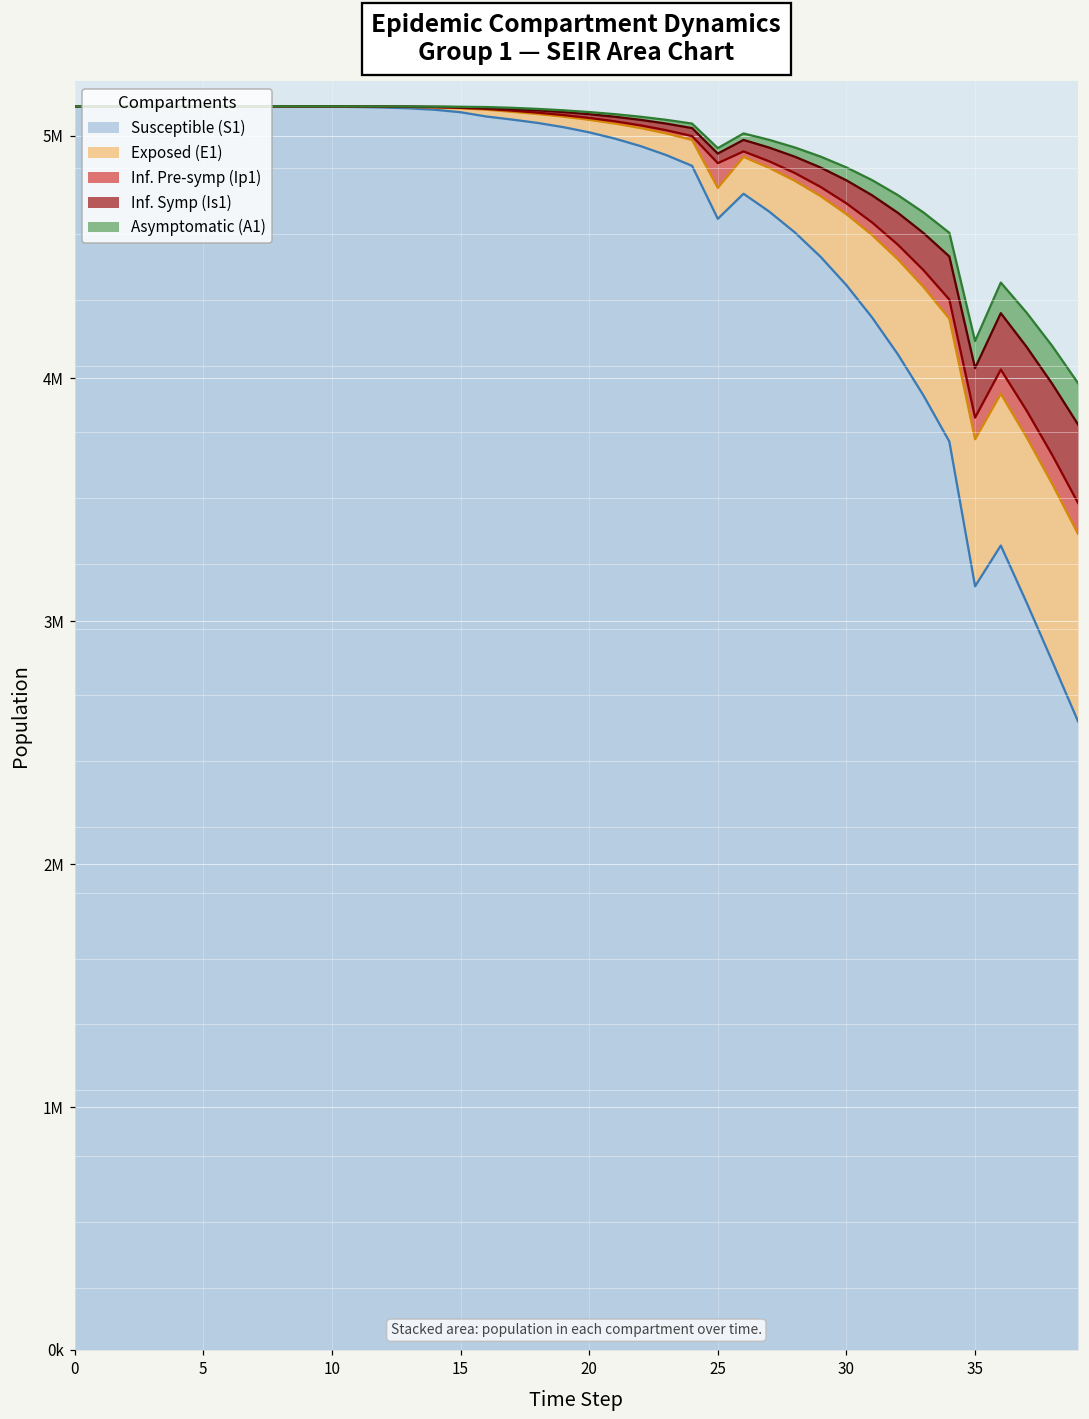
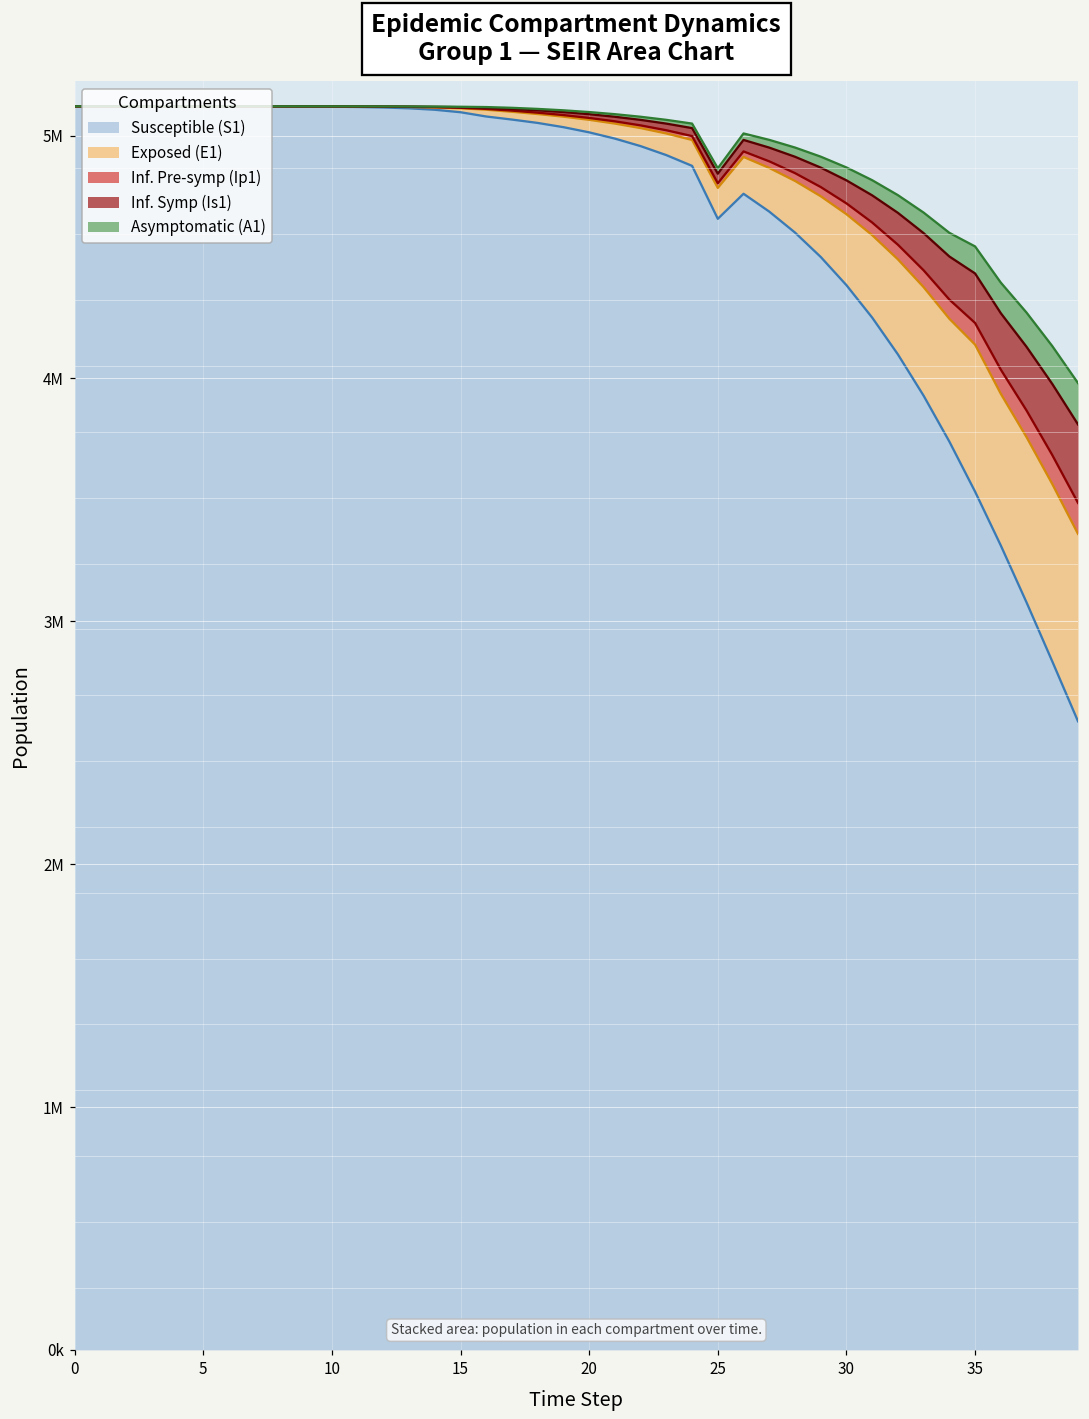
  {
    "Susceptible (S1)": {
      "15": 5100000,
      "20": 5010000,
      "25": 4660000,
      "30": 4380000,
-     "35": 3140000
+     "35": 3530000
    },
    "Exposed (E1)": {
      "25": 130000,
      "30": 290000,
      "35": 610000
    },
    "Inf. Pre-symp (Ip1)": {
-     "25": 100000,
+     "25": 20000,
      "30": 40000,
      "35": 90000
    },
    "Inf. Symp (Is1)": {
      "25": 40000,
      "30": 90000
    },
    "Asymptomatic (A1)": {
      "35": 110000
    }
  }
